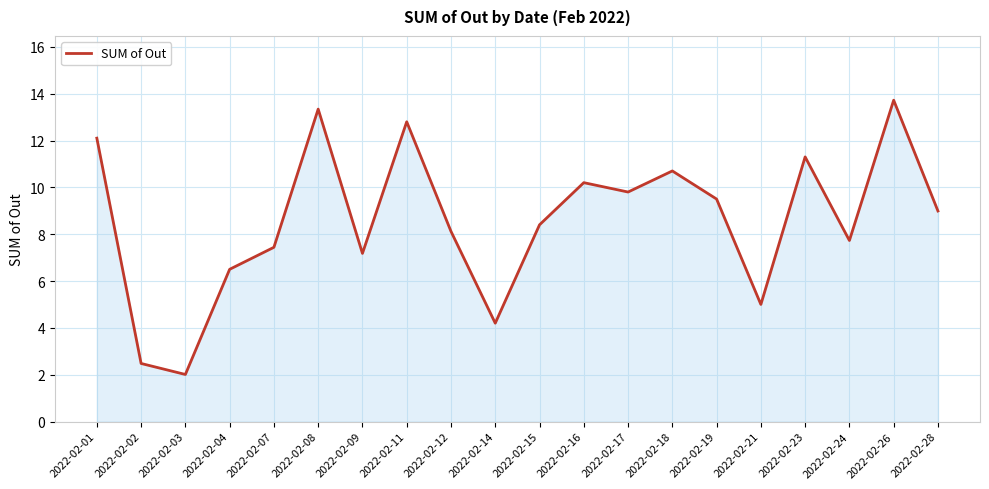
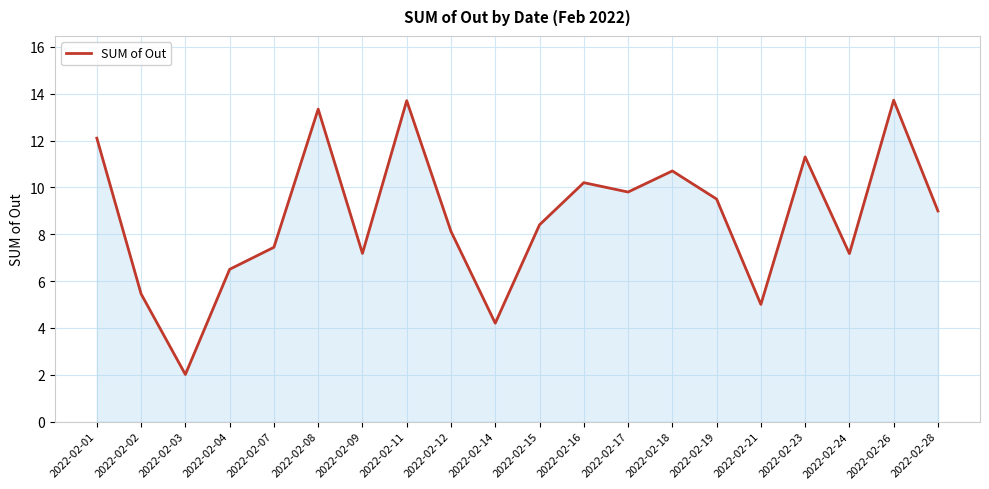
  {
    "2022-02-01": 12.1,
-   "2022-02-02": 2.5,
+   "2022-02-02": 5.5,
    "2022-02-03": 2.0,
    "2022-02-04": 6.5,
    "2022-02-07": 7.4,
    "2022-02-08": 13.3,
    "2022-02-09": 7.2,
-   "2022-02-11": 12.8,
+   "2022-02-11": 13.7,
    "2022-02-12": 8.1,
    "2022-02-14": 4.2,
    "2022-02-15": 8.4,
    "2022-02-16": 10.2,
    "2022-02-17": 9.8,
    "2022-02-18": 10.7,
    "2022-02-19": 9.5,
    "2022-02-21": 5.0,
    "2022-02-23": 11.3,
-   "2022-02-24": 7.7,
+   "2022-02-24": 7.2,
    "2022-02-26": 13.7,
    "2022-02-28": 9.0
  }
